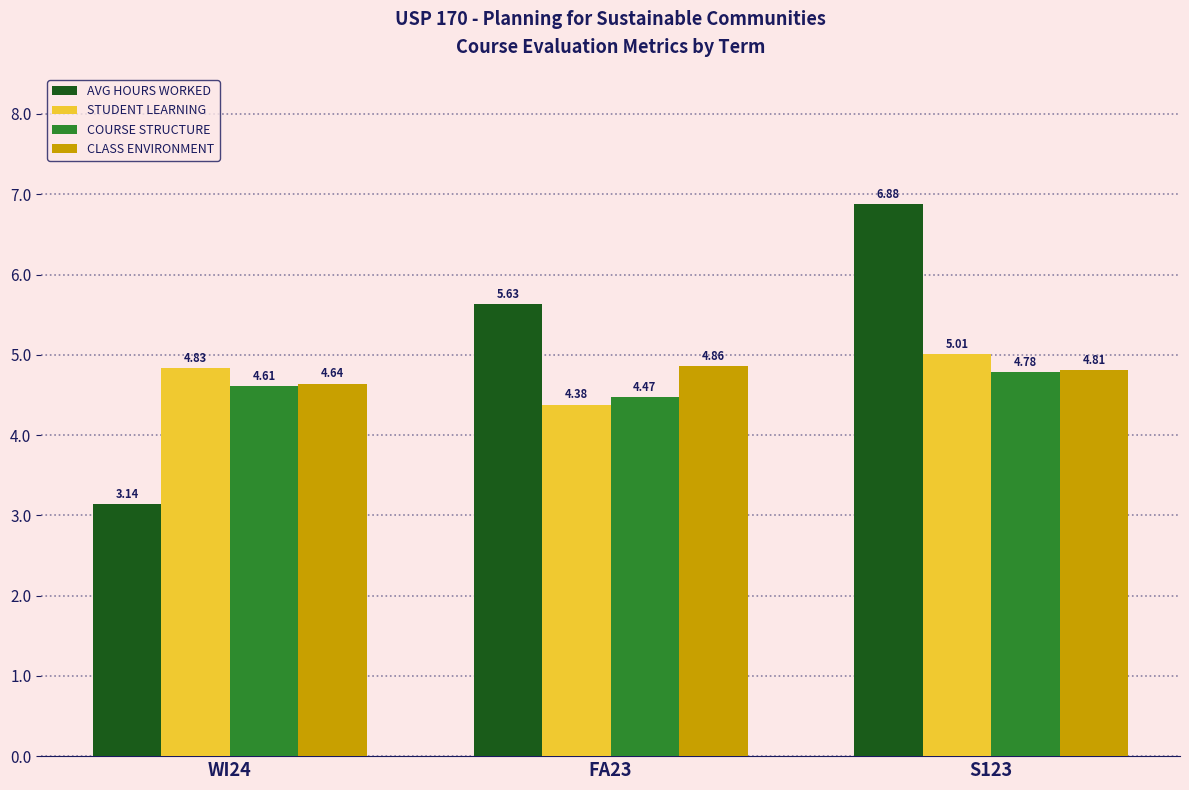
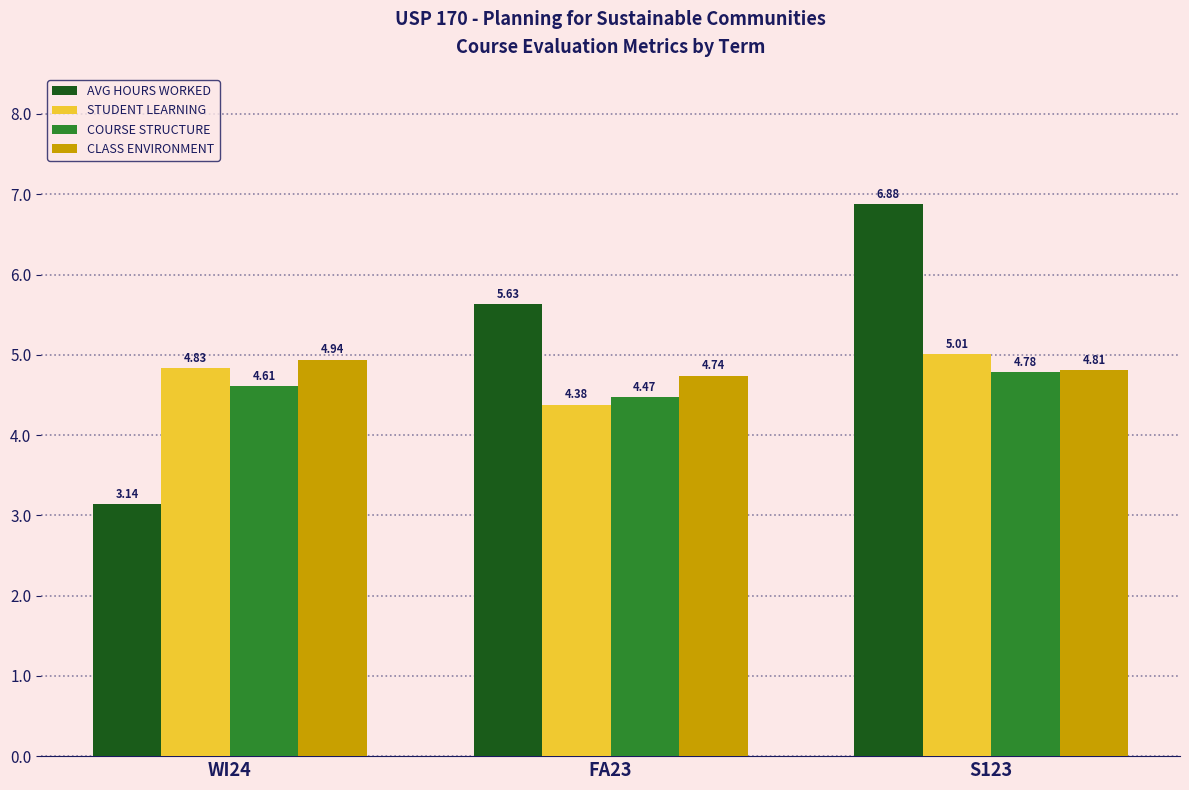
  {
    "STUDENT LEARNING": {
      "WI24": 4.83,
      "FA23": 4.38,
      "S123": 5.01
    },
    "CLASS ENVIRONMENT": {
-     "WI24": 4.64,
-     "FA23": 4.86,
+     "WI24": 4.94,
+     "FA23": 4.74,
      "S123": 4.81
    }
  }
